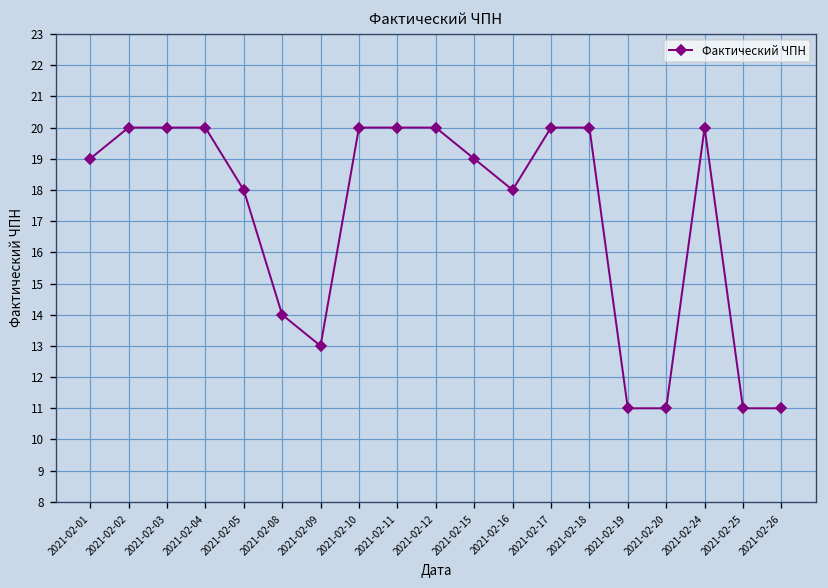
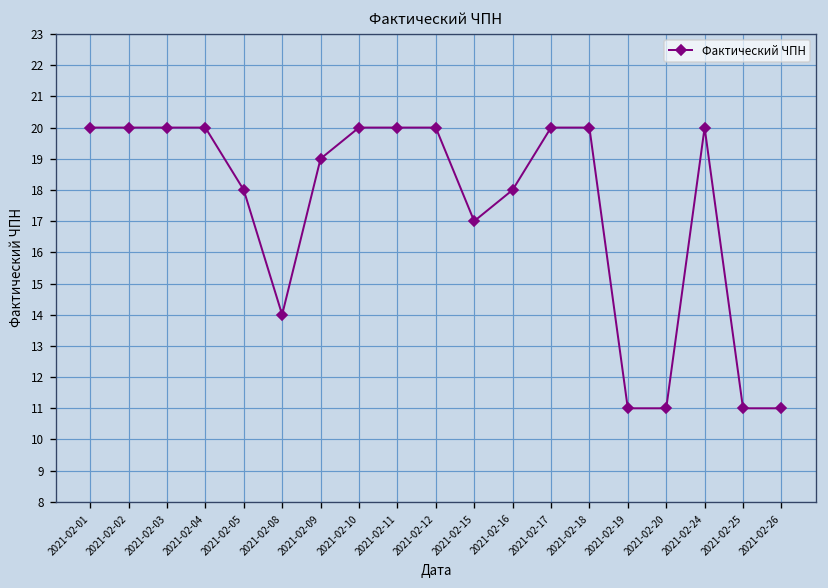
  {
-   "2021-02-01": 19,
+   "2021-02-01": 20,
    "2021-02-02": 20,
    "2021-02-03": 20,
    "2021-02-04": 20,
    "2021-02-05": 18,
    "2021-02-08": 14,
-   "2021-02-09": 13,
+   "2021-02-09": 19,
    "2021-02-10": 20,
    "2021-02-11": 20,
    "2021-02-12": 20,
-   "2021-02-15": 19,
+   "2021-02-15": 17,
    "2021-02-16": 18,
    "2021-02-17": 20,
    "2021-02-18": 20,
    "2021-02-19": 11,
    "2021-02-20": 11,
    "2021-02-24": 20,
    "2021-02-25": 11,
    "2021-02-26": 11
  }
